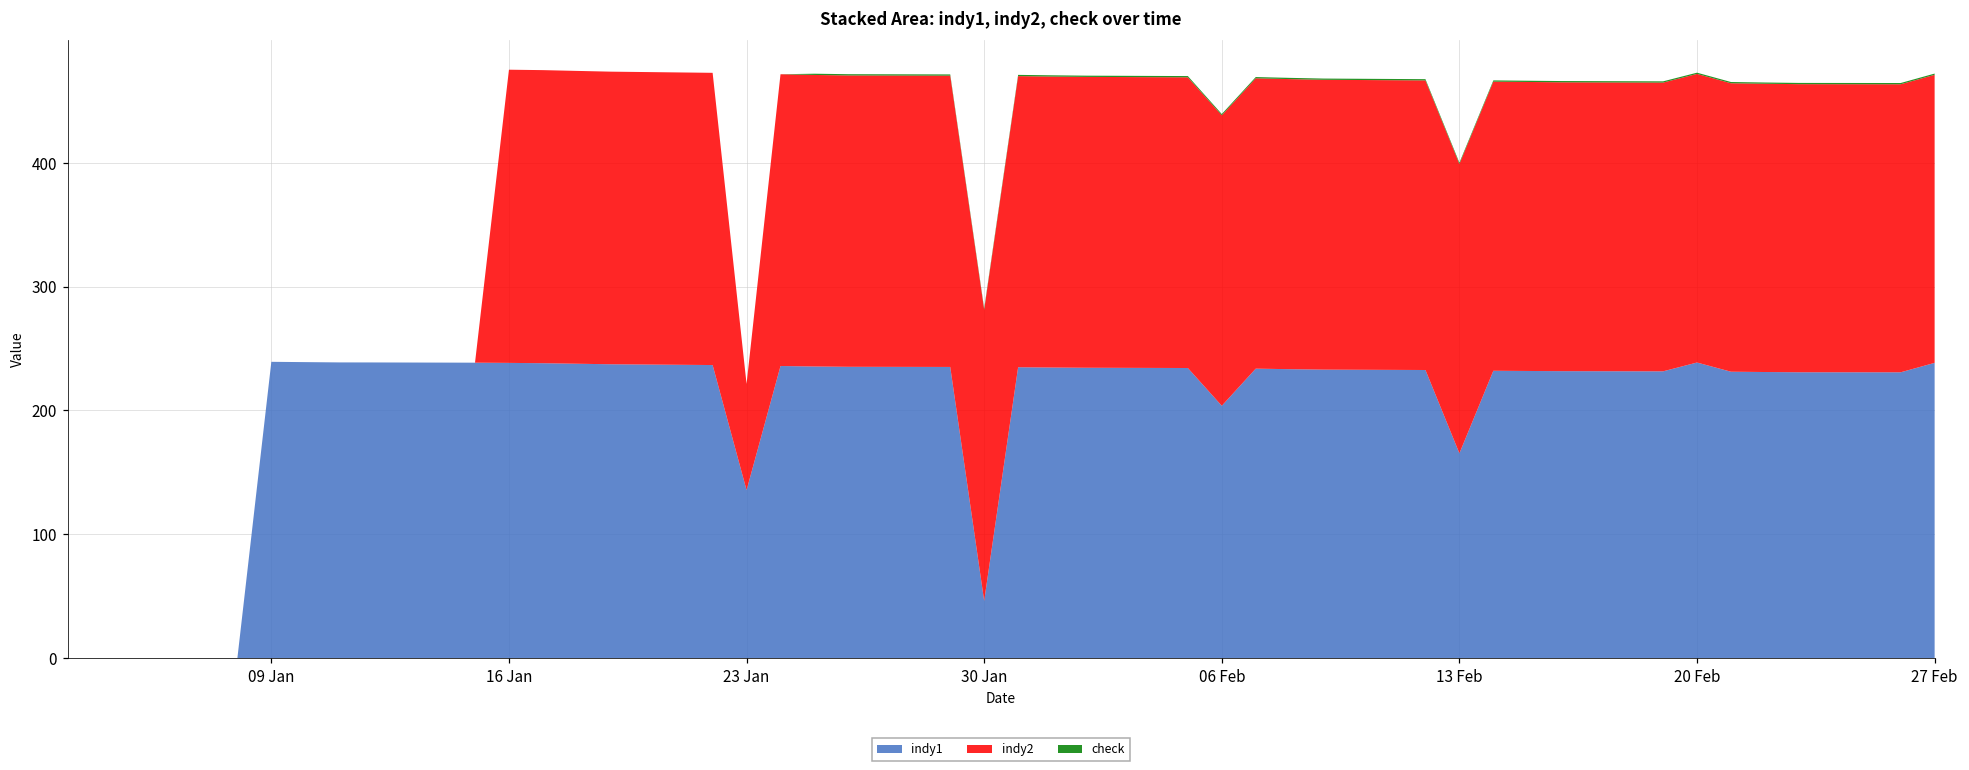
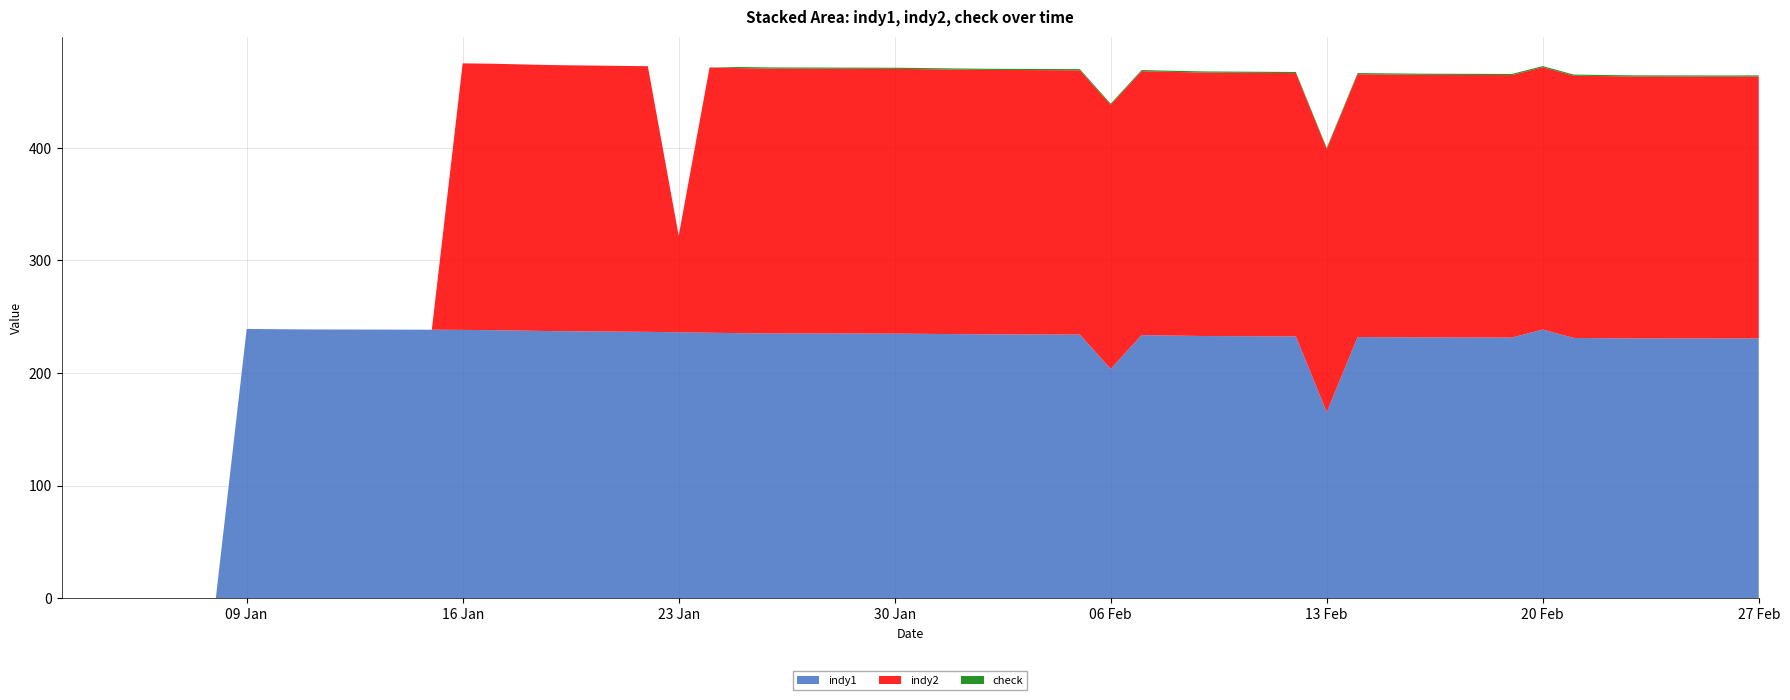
  {
    "indy1": {
      "16 Jan": 238,
-     "23 Jan": 136,
-     "30 Jan": 46,
+     "23 Jan": 236,
+     "30 Jan": 235,
      "06 Feb": 204,
      "13 Feb": 165,
      "20 Feb": 239,
-     "27 Feb": 238
+     "27 Feb": 231
    }
  }
